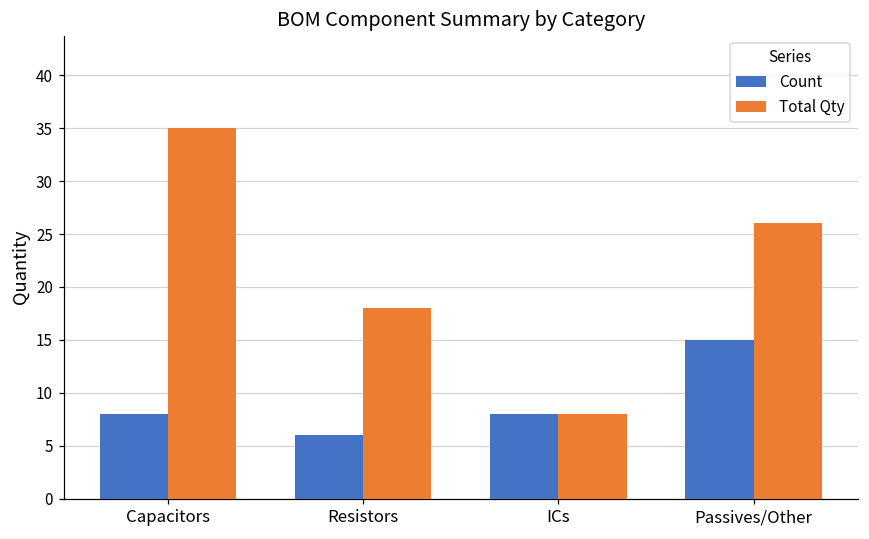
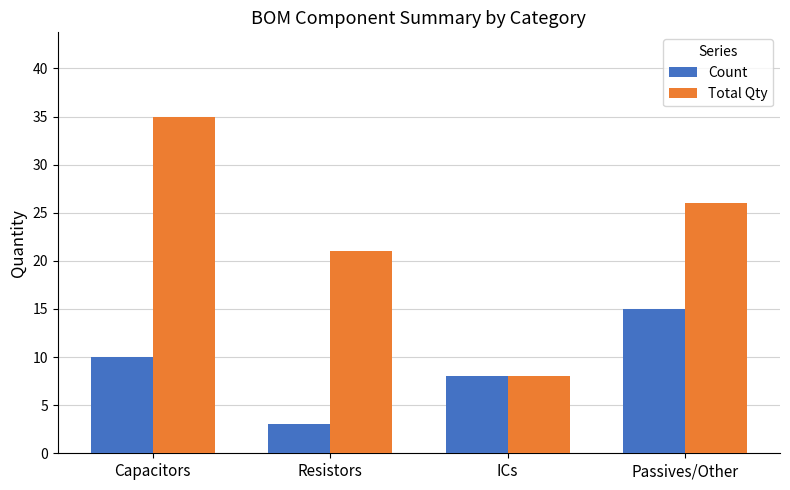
  {
    "Count": {
-     "Capacitors": 8,
-     "Resistors": 6,
+     "Capacitors": 10,
+     "Resistors": 3,
      "ICs": 8,
      "Passives/Other": 15
    },
    "Total Qty": {
      "Capacitors": 35,
-     "Resistors": 18,
+     "Resistors": 21,
      "ICs": 8,
      "Passives/Other": 26
    }
  }
